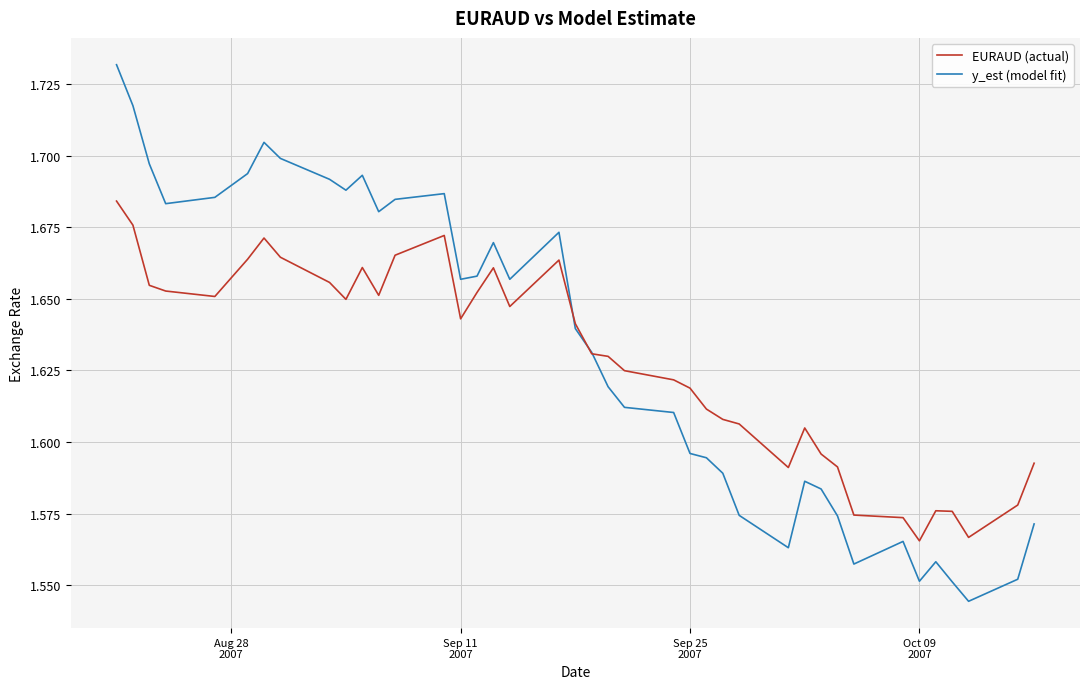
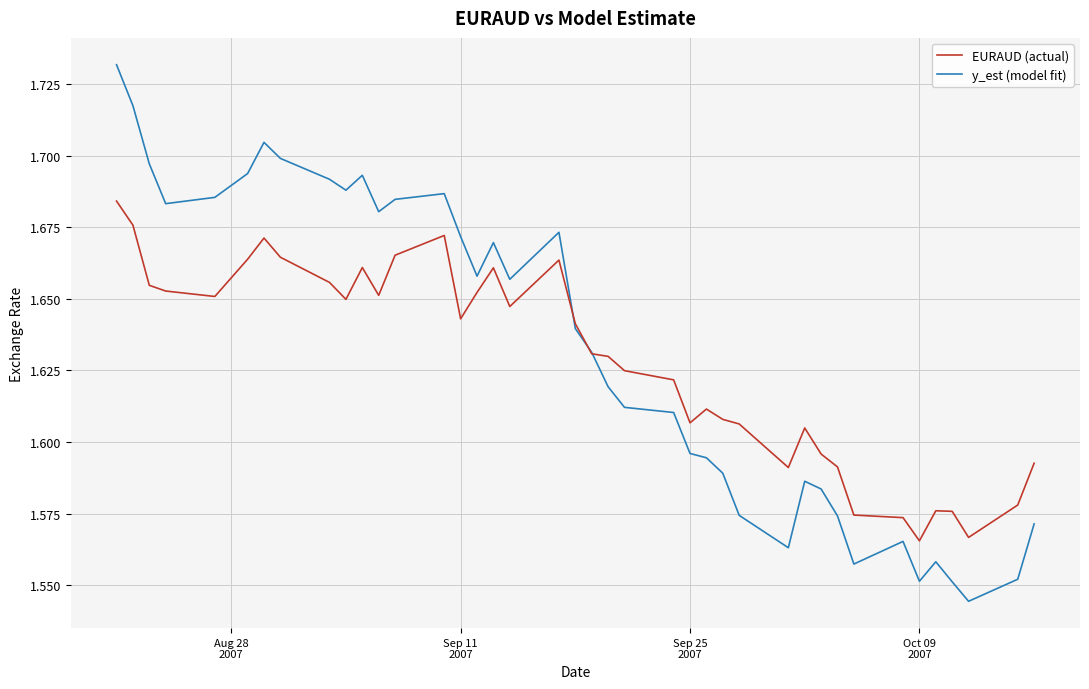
  {
    "EURAUD (actual)": {
      "Sep 11 2007": 1.643,
-     "Sep 25 2007": 1.619,
+     "Sep 25 2007": 1.607,
      "Oct 09 2007": 1.566
    },
    "y_est (model fit)": {
-     "Sep 11 2007": 1.657,
+     "Sep 11 2007": 1.672,
      "Sep 25 2007": 1.596,
      "Oct 09 2007": 1.551
    }
  }
